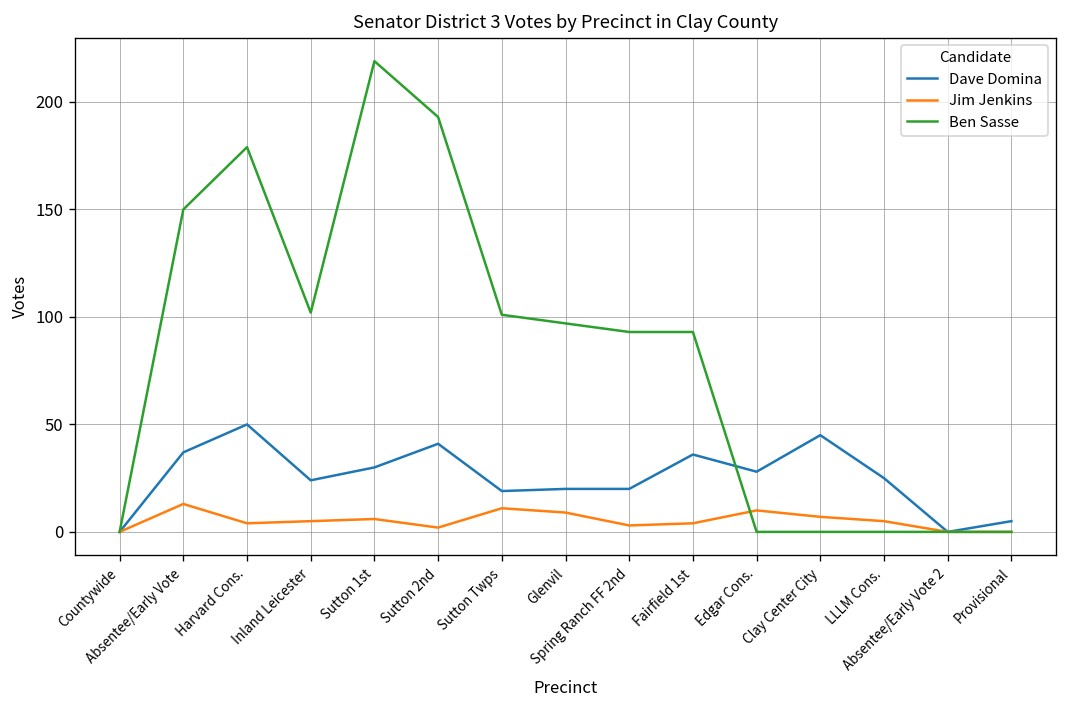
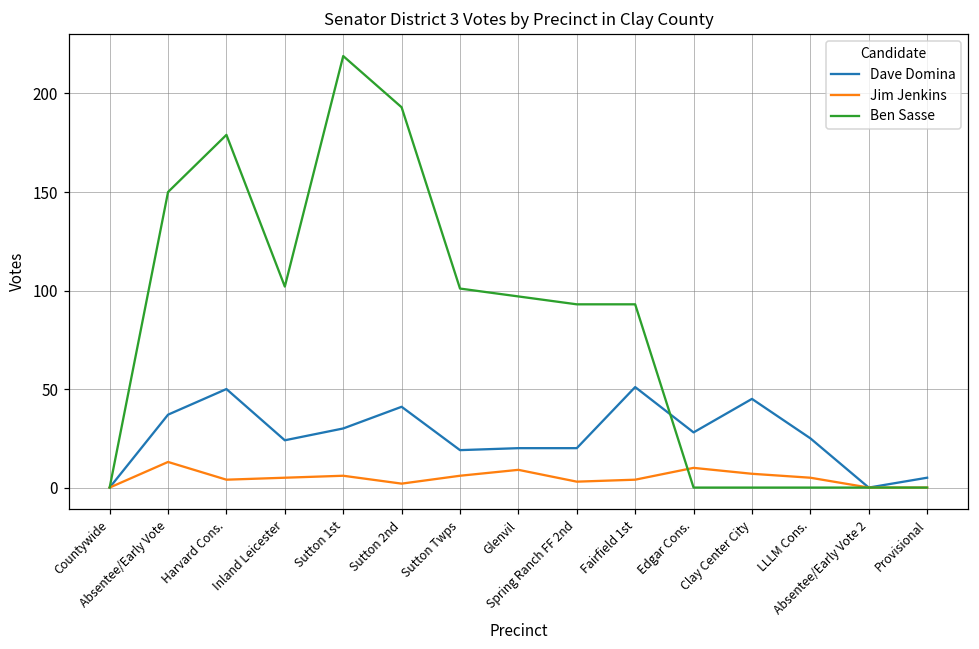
  {
    "Dave Domina": {
      "Absentee/Early Vote": 37,
      "Harvard Cons.": 50,
      "Inland Leicester": 24,
      "Sutton 1st": 30,
      "Sutton 2nd": 41,
      "Sutton Twps": 19,
      "Glenvil": 20,
      "Spring Ranch FF 2nd": 20,
-     "Fairfield 1st": 36,
+     "Fairfield 1st": 51,
      "Edgar Cons.": 28,
      "Clay Center City": 45,
      "LLLM Cons.": 25,
      "Provisional": 5
    },
    "Jim Jenkins": {
      "Absentee/Early Vote": 13,
      "Harvard Cons.": 4,
      "Inland Leicester": 5,
      "Sutton 1st": 6,
      "Sutton 2nd": 2,
-     "Sutton Twps": 11,
+     "Sutton Twps": 6,
      "Glenvil": 9,
      "Spring Ranch FF 2nd": 3,
      "Fairfield 1st": 4,
      "Edgar Cons.": 10,
      "Clay Center City": 7,
      "LLLM Cons.": 5
    },
    "Ben Sasse": {
      "Absentee/Early Vote": 150,
      "Harvard Cons.": 179,
      "Inland Leicester": 102,
      "Sutton 1st": 219,
      "Sutton 2nd": 193,
      "Sutton Twps": 101,
      "Glenvil": 97,
      "Spring Ranch FF 2nd": 93,
      "Fairfield 1st": 93,
      "Edgar Cons.": 0,
      "Clay Center City": 0,
      "LLLM Cons.": 0
    }
  }
